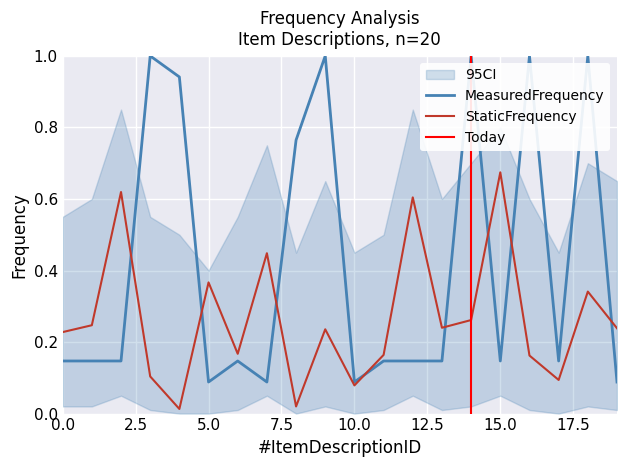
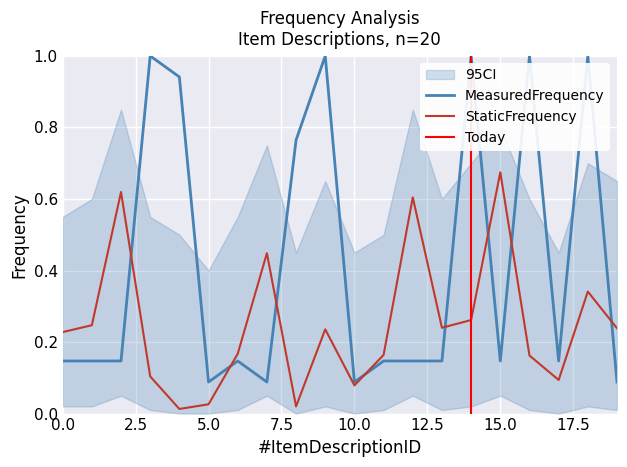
  {
    "StaticFrequency": {
      "0.0": 0.23,
-     "5.0": 0.37,
+     "5.0": 0.03,
      "10.0": 0.08,
      "15.0": 0.67
    }
  }
